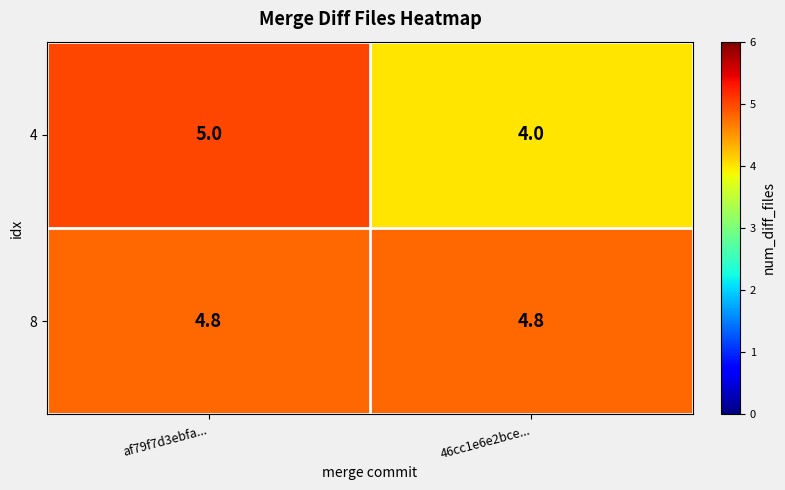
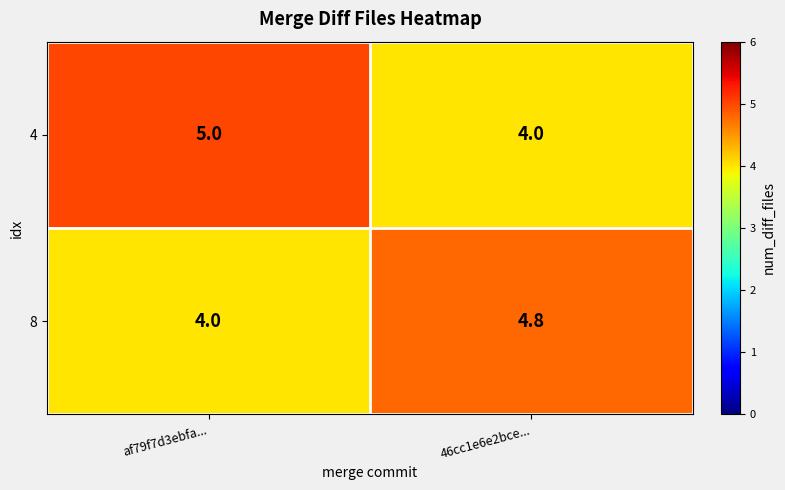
  {
    "4": {
      "af79f7d3ebfa...": 5.0,
      "46cc1e6e2bce...": 4.0
    },
    "8": {
-     "af79f7d3ebfa...": 4.8,
+     "af79f7d3ebfa...": 4.0,
      "46cc1e6e2bce...": 4.8
    }
  }
